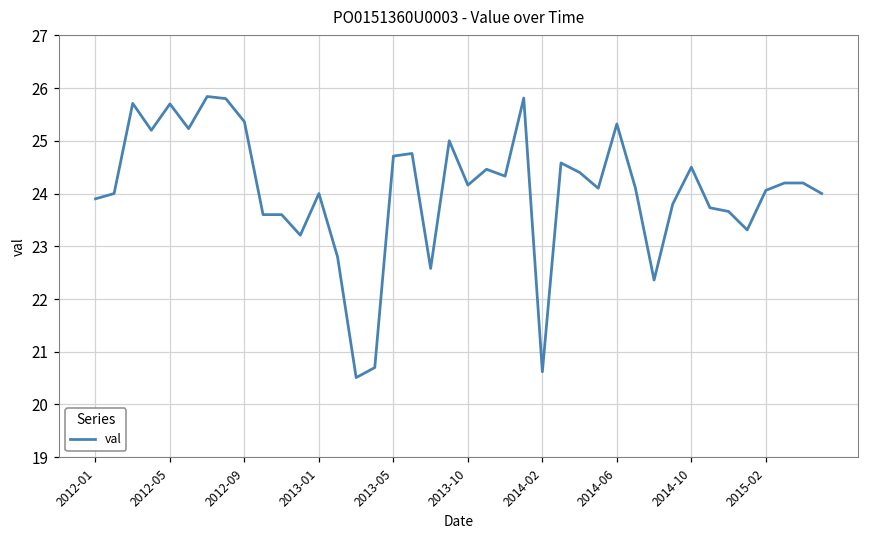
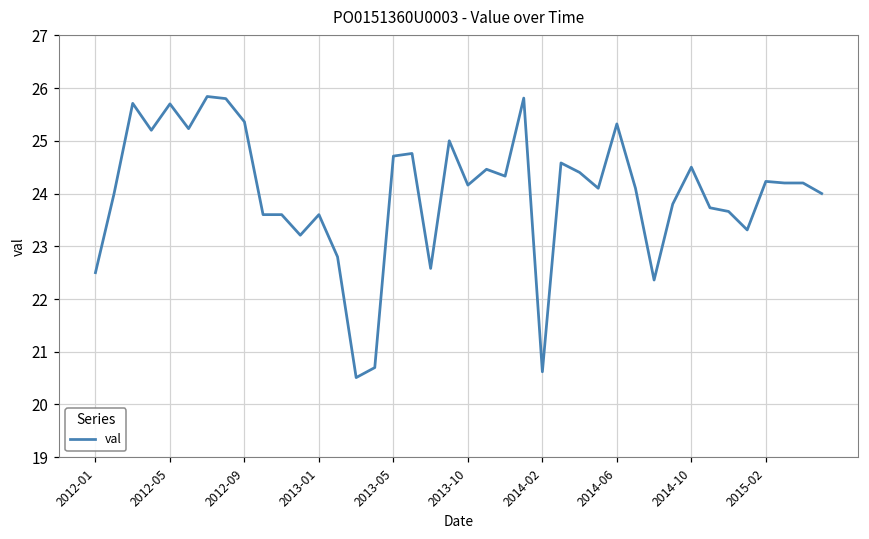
  {
-   "2012-01": 23.9,
+   "2012-01": 22.5,
    "2012-05": 25.7,
    "2012-09": 25.4,
-   "2013-01": 24.0,
+   "2013-01": 23.6,
    "2013-05": 24.7,
    "2013-10": 24.2,
    "2014-02": 20.6,
    "2014-06": 25.3,
    "2014-10": 24.5,
-   "2015-02": 24.1
+   "2015-02": 24.2
  }
